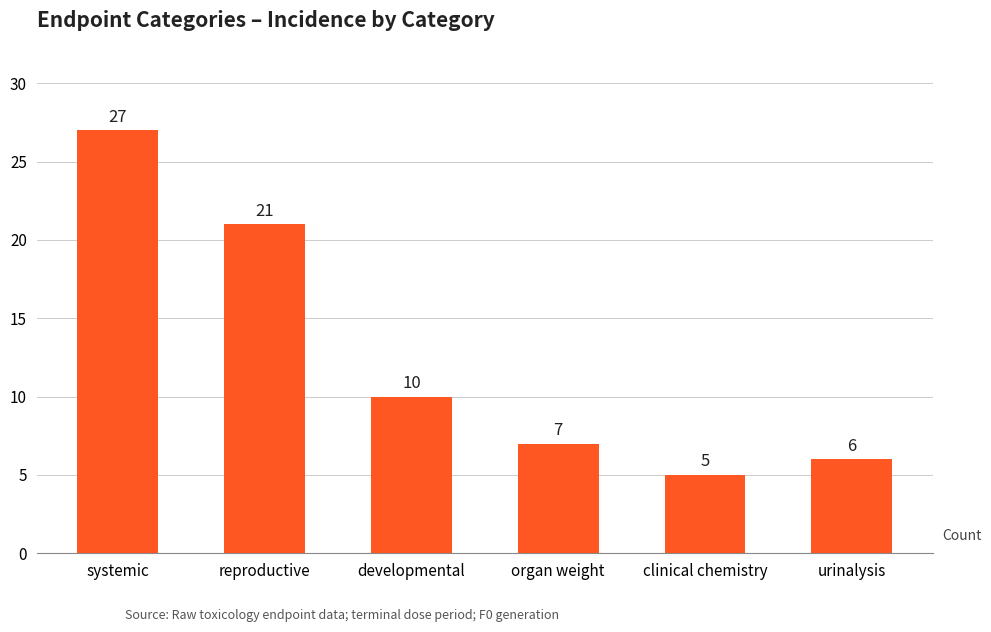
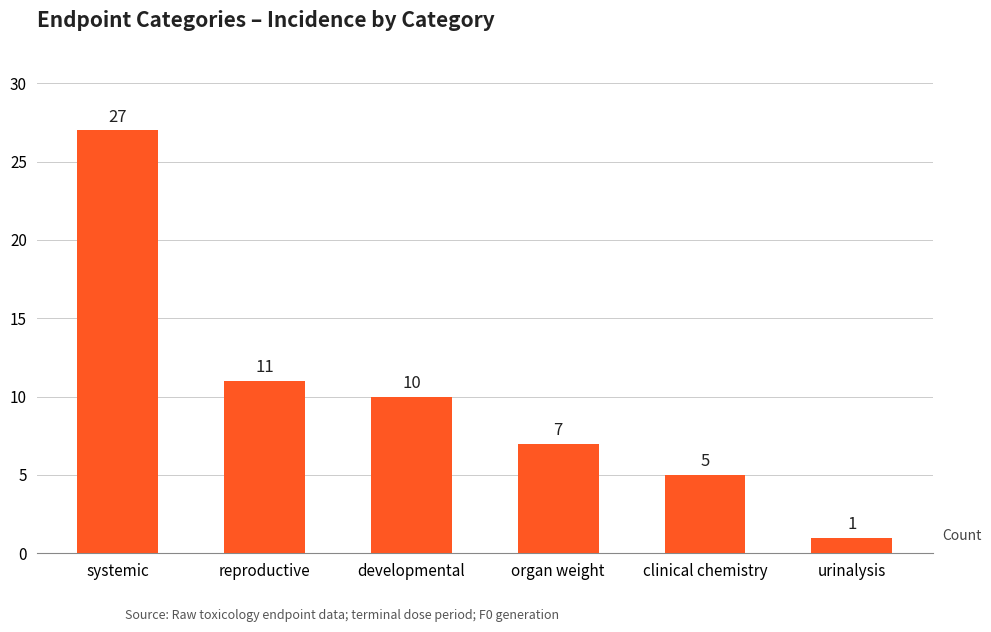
  {
    "systemic": 27,
-   "reproductive": 21,
+   "reproductive": 11,
    "developmental": 10,
    "organ weight": 7,
    "clinical chemistry": 5,
-   "urinalysis": 6
+   "urinalysis": 1
  }
